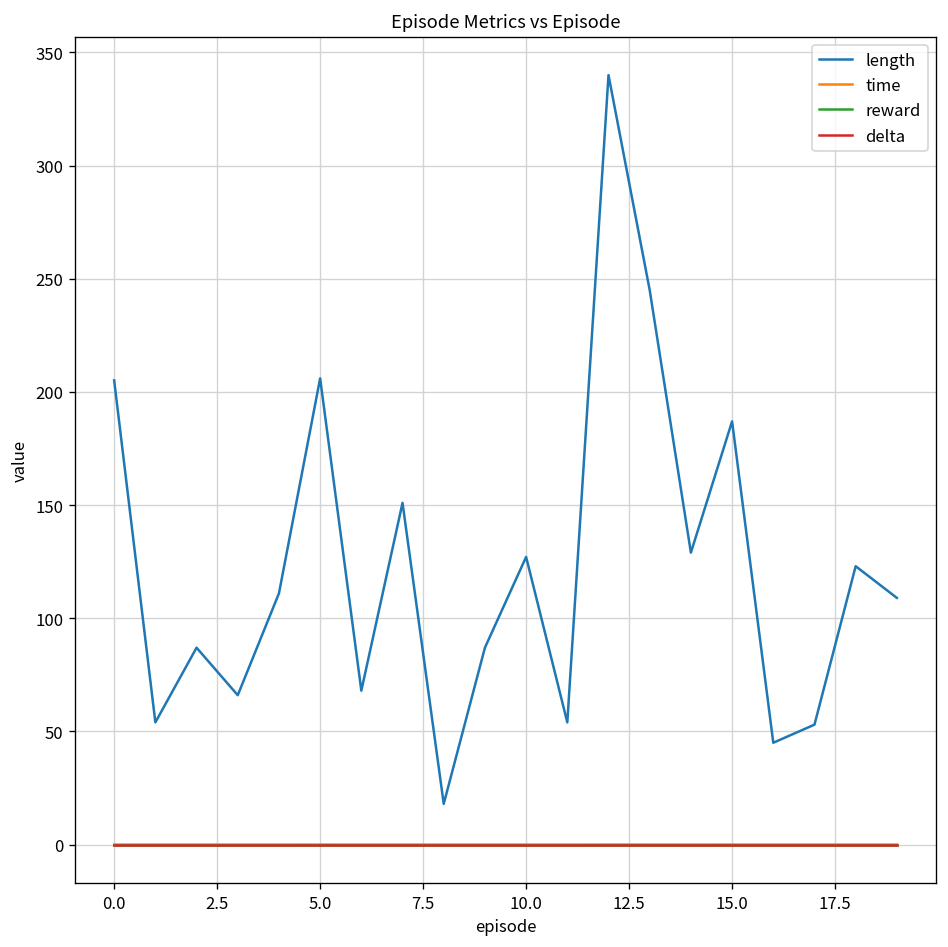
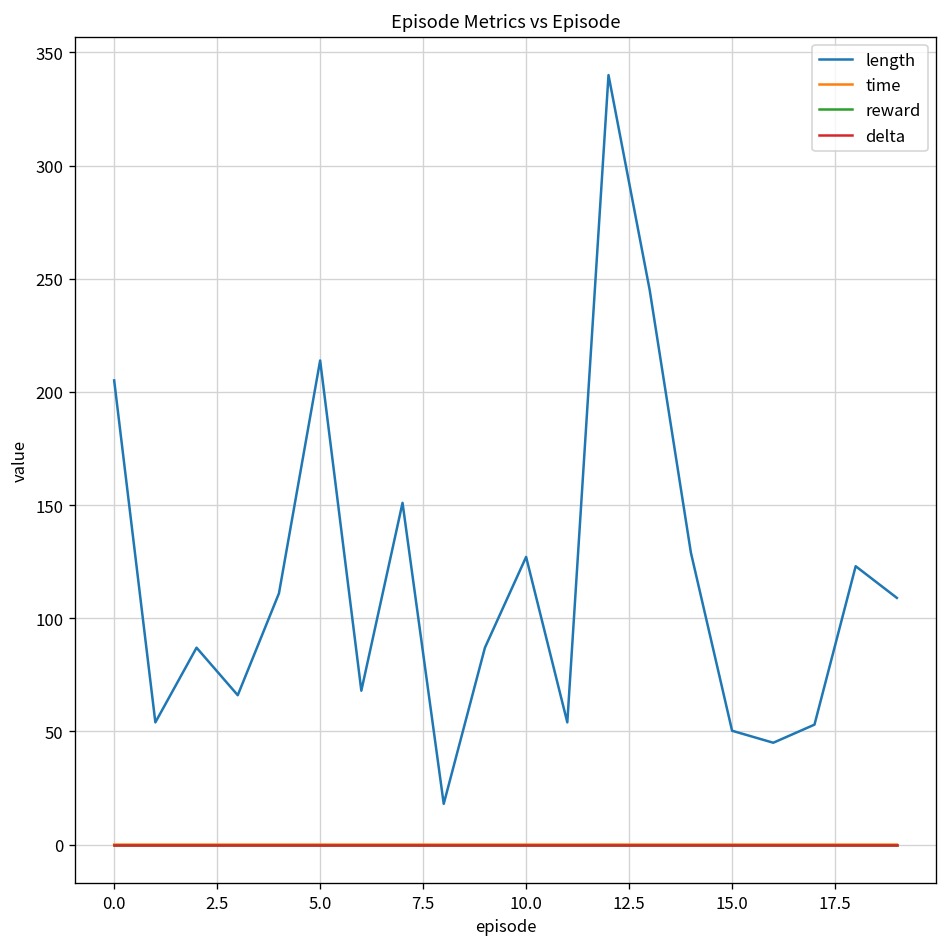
  {
    "length": {
      "0.0": 205,
-     "5.0": 206,
+     "5.0": 214,
      "10.0": 127,
-     "15.0": 187
+     "15.0": 50
    },
    "delta": {
      "0.0": 0,
      "5.0": 0,
      "10.0": 0,
      "15.0": 0
    }
  }
